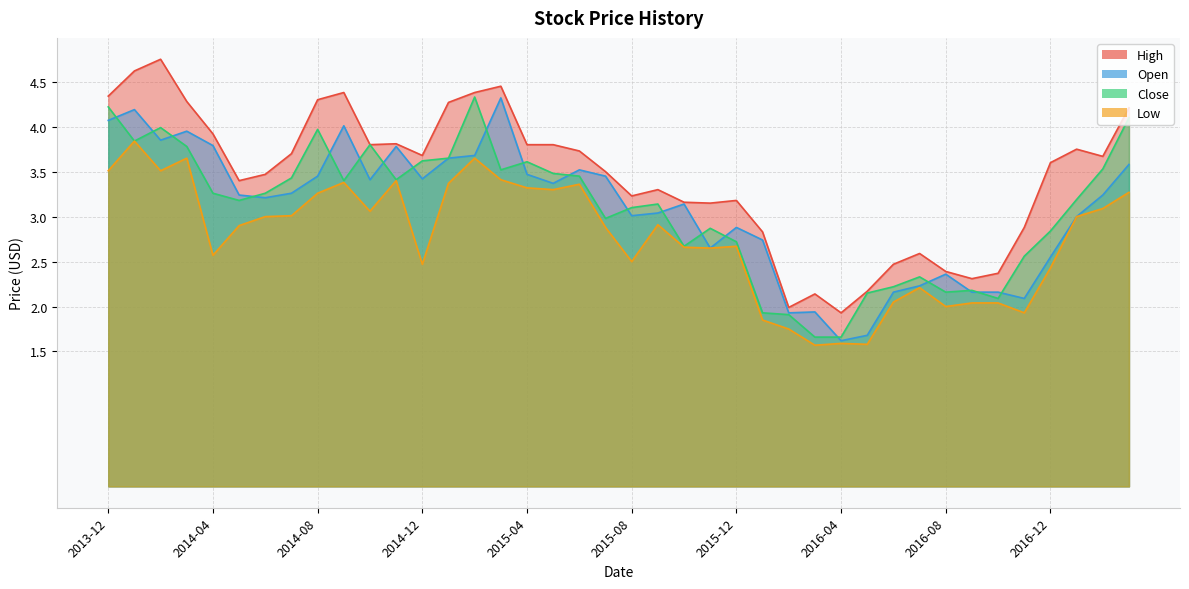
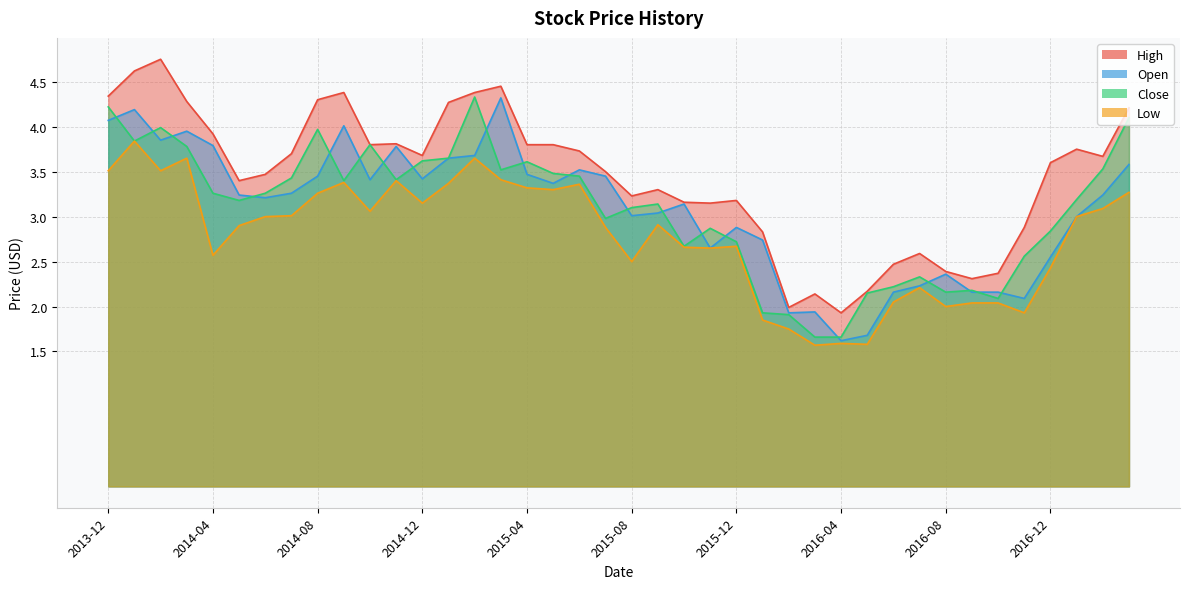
  {
    "High": {
      "2013-12": 4.3,
      "2014-04": 3.9,
      "2014-08": 4.3,
      "2014-12": 3.7,
      "2015-04": 3.8,
      "2015-08": 3.2,
      "2015-12": 3.2,
      "2016-04": 1.9,
      "2016-08": 2.4,
      "2016-12": 3.6
    },
    "Open": {
      "2013-12": 4.1,
      "2014-04": 3.8,
      "2014-08": 3.5,
      "2014-12": 3.4,
      "2015-04": 3.5,
      "2015-08": 3.0,
      "2015-12": 2.9,
      "2016-04": 1.6,
      "2016-08": 2.4,
      "2016-12": 2.6
    },
    "Close": {
      "2013-12": 4.2,
      "2014-04": 3.3,
      "2014-08": 4.0,
      "2014-12": 3.6,
      "2015-04": 3.6,
      "2015-08": 3.1,
      "2015-12": 2.7,
      "2016-04": 1.7,
      "2016-08": 2.2,
      "2016-12": 2.8
    },
    "Low": {
      "2013-12": 3.5,
      "2014-04": 2.6,
      "2014-08": 3.3,
-     "2014-12": 2.5,
+     "2014-12": 3.2,
      "2015-04": 3.3,
      "2015-08": 2.5,
      "2015-12": 2.7,
      "2016-04": 1.6,
      "2016-08": 2.0,
      "2016-12": 2.4
    }
  }
